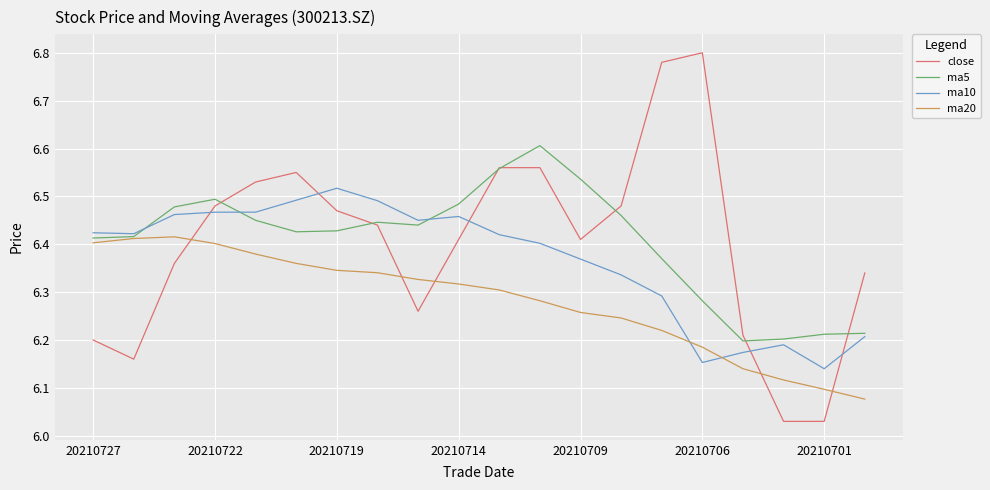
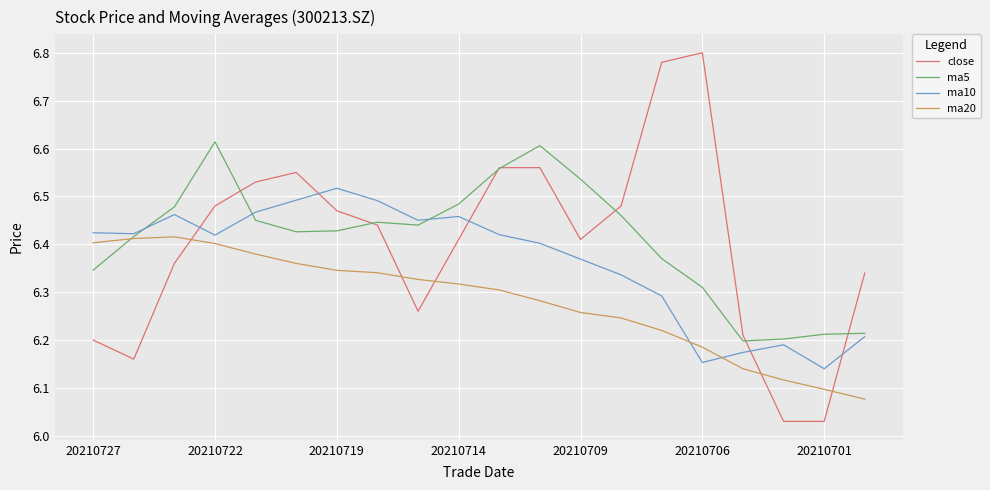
  {
    "ma5": {
-     "20210727": 6.41,
-     "20210722": 6.49,
+     "20210727": 6.35,
+     "20210722": 6.61,
      "20210719": 6.43,
      "20210714": 6.48,
      "20210709": 6.54,
-     "20210706": 6.28,
+     "20210706": 6.31,
      "20210701": 6.21
    },
    "ma10": {
      "20210727": 6.42,
-     "20210722": 6.47,
+     "20210722": 6.42,
      "20210719": 6.52,
      "20210714": 6.46,
      "20210709": 6.37,
      "20210706": 6.15,
      "20210701": 6.14
    }
  }
